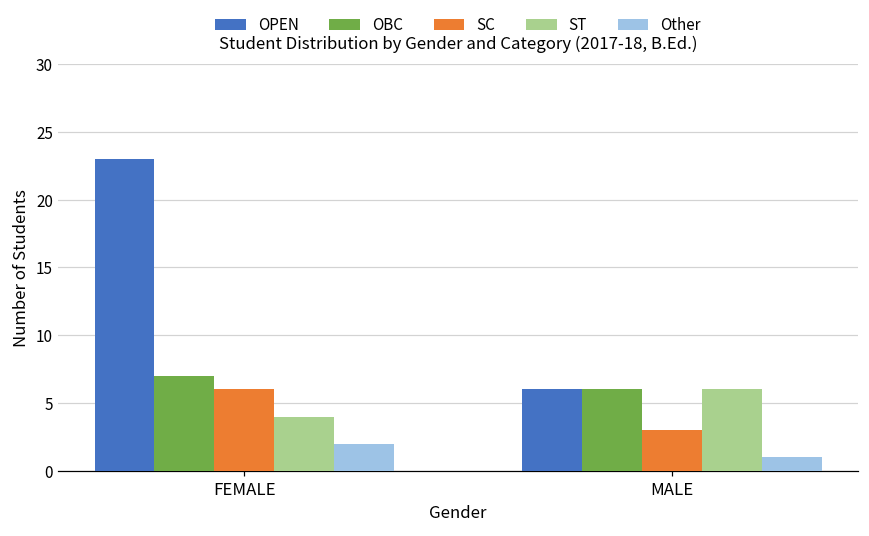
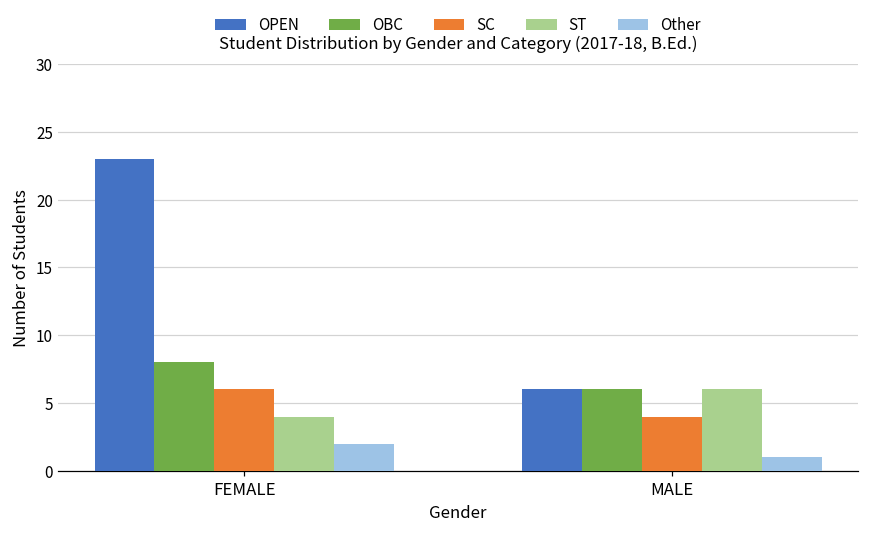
  {
    "OPEN": {
      "FEMALE": 23,
      "MALE": 6
    },
    "OBC": {
-     "FEMALE": 7,
+     "FEMALE": 8,
      "MALE": 6
    },
    "SC": {
      "FEMALE": 6,
-     "MALE": 3
+     "MALE": 4
    },
    "ST": {
      "FEMALE": 4,
      "MALE": 6
    },
    "Other": {
      "FEMALE": 2,
      "MALE": 1
    }
  }
